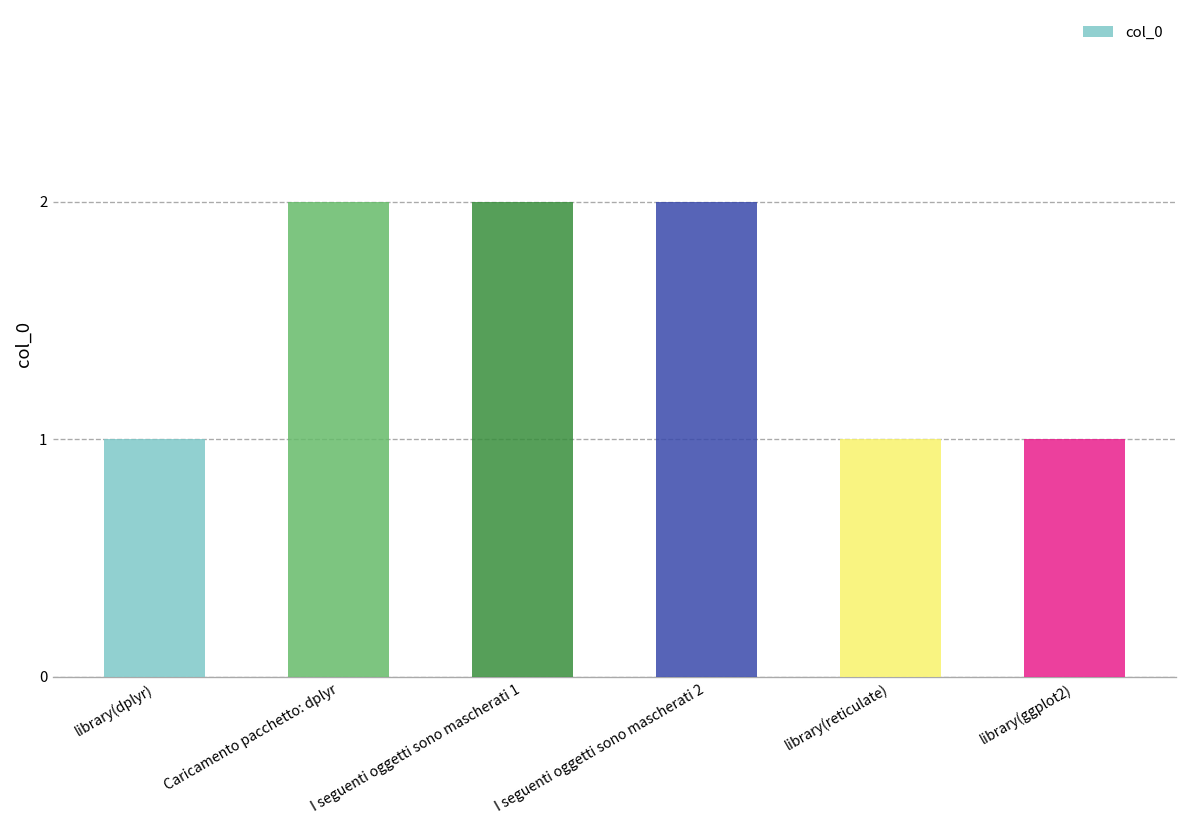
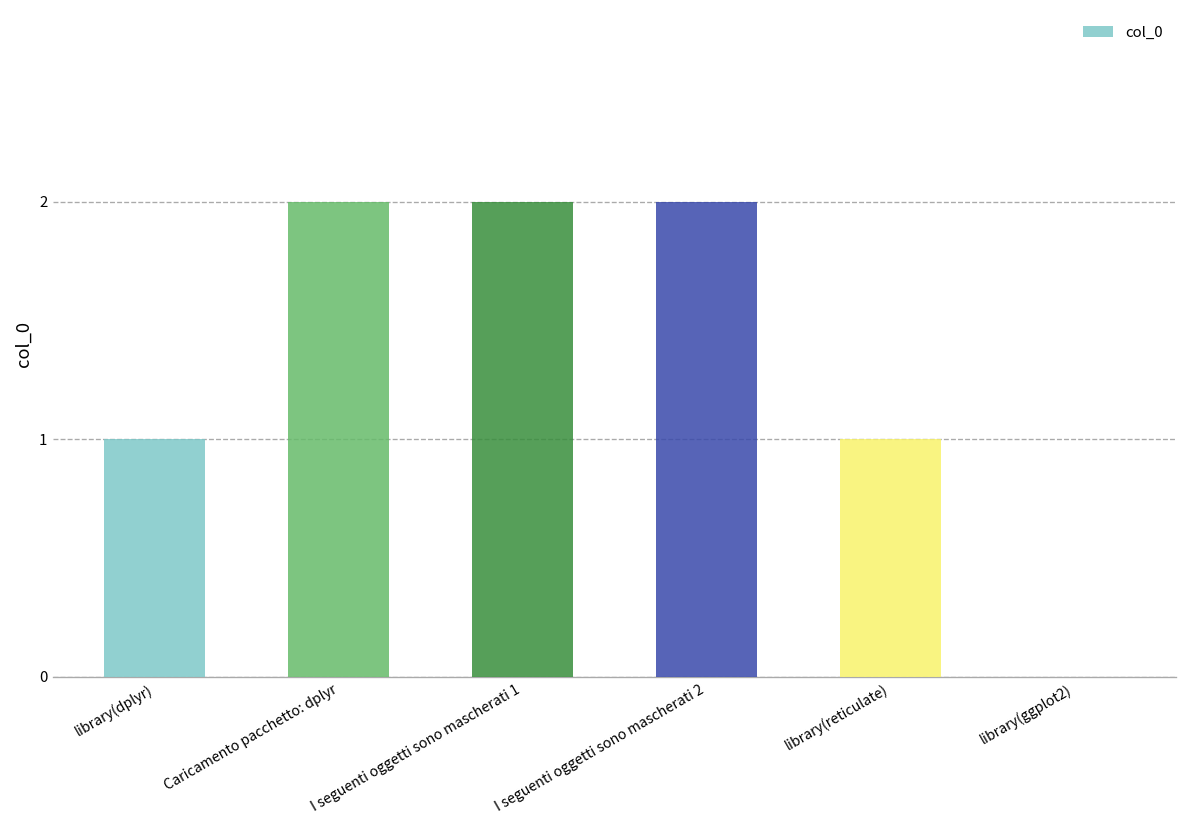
  {
    "library(dplyr)": 1,
    "Caricamento pacchetto: dplyr": 2,
    "I seguenti oggetti sono mascherati 1": 2,
    "I seguenti oggetti sono mascherati 2": 2,
    "library(reticulate)": 1,
-   "library(ggplot2)": 1
+   "library(ggplot2)": 0
  }
